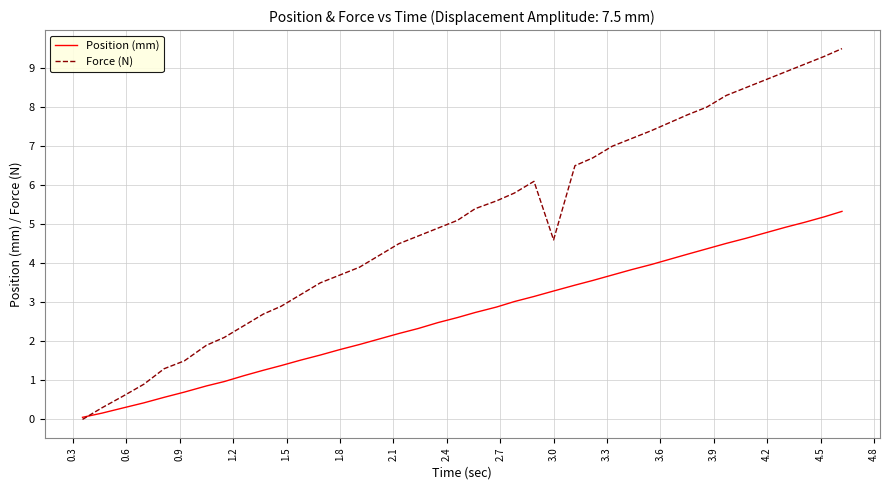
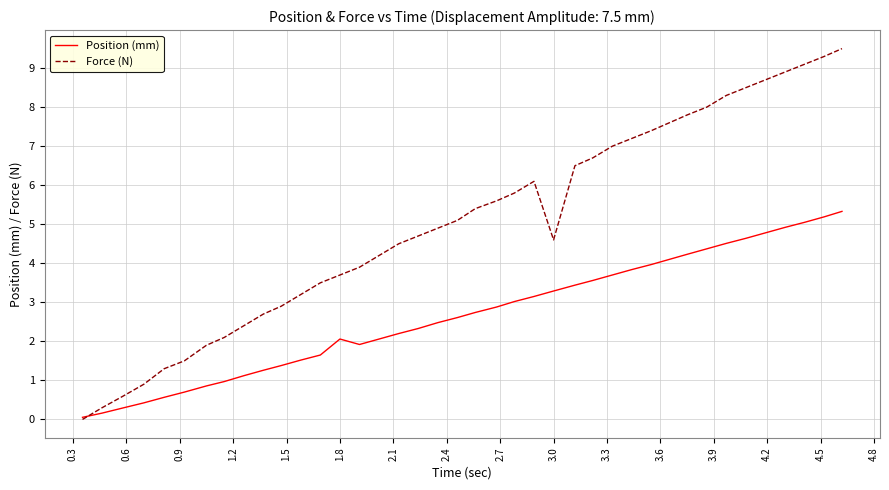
  {
    "Position (mm)": {
-     "1.8": 1.8,
+     "1.8": 2.1,
      "3.0": 3.3
    },
    "Force (N)": {
      "1.8": 3.7,
      "3.0": 4.6
    }
  }
